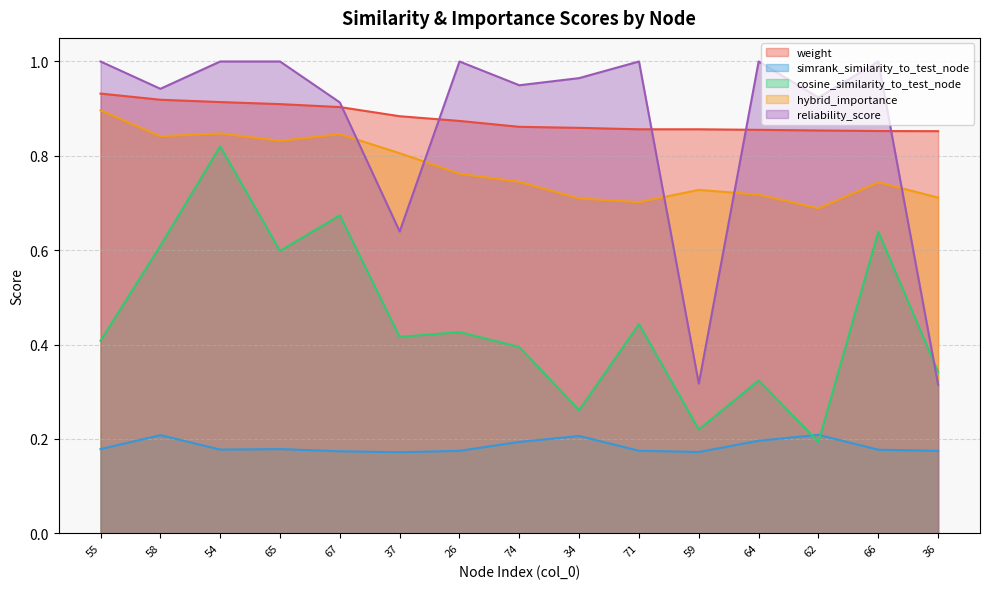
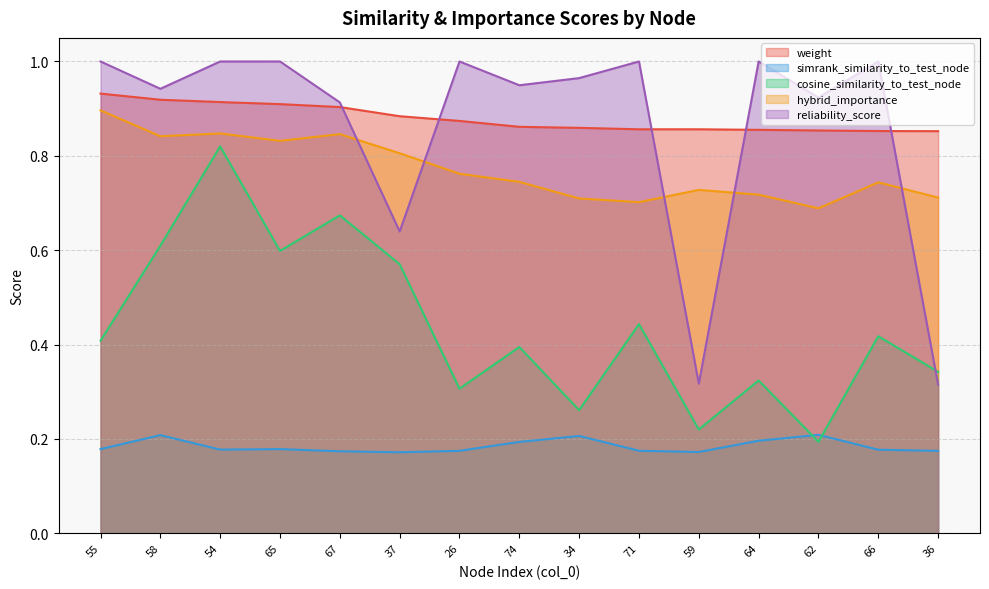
  {
    "simrank_similarity_to_test_node": {
      "55": 0.18,
      "58": 0.21,
      "54": 0.18,
      "65": 0.18,
      "67": 0.17,
      "37": 0.17,
      "26": 0.17,
      "74": 0.19,
      "34": 0.21,
      "71": 0.17,
      "59": 0.17,
      "64": 0.20,
      "62": 0.21,
      "66": 0.18,
      "36": 0.17
    },
    "cosine_similarity_to_test_node": {
      "55": 0.41,
      "58": 0.61,
      "54": 0.82,
      "65": 0.60,
      "67": 0.67,
-     "37": 0.42,
-     "26": 0.43,
+     "37": 0.57,
+     "26": 0.31,
      "74": 0.39,
      "34": 0.26,
      "71": 0.44,
      "59": 0.22,
      "64": 0.32,
      "62": 0.19,
-     "66": 0.64,
+     "66": 0.42,
      "36": 0.34
    },
    "reliability_score": {
      "55": 1.00,
      "58": 0.94,
      "54": 1.00,
      "65": 1.00,
      "67": 0.91,
      "37": 0.64,
      "26": 1.00,
      "74": 0.95,
      "34": 0.96,
      "71": 1.00,
      "59": 0.32,
      "64": 1.00,
      "36": 0.31
    }
  }
